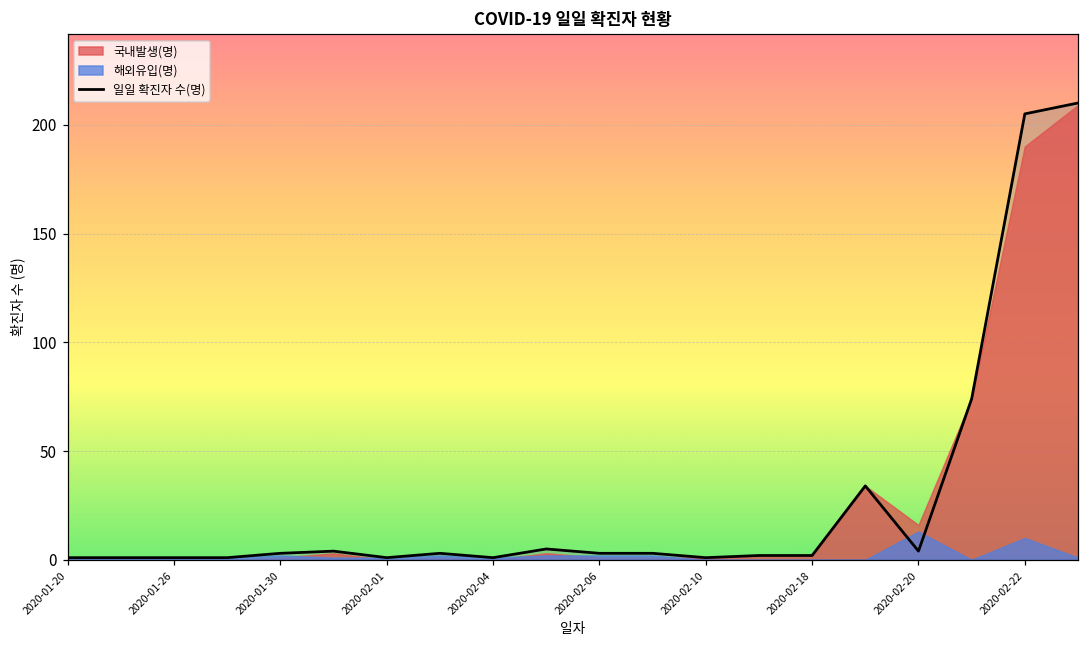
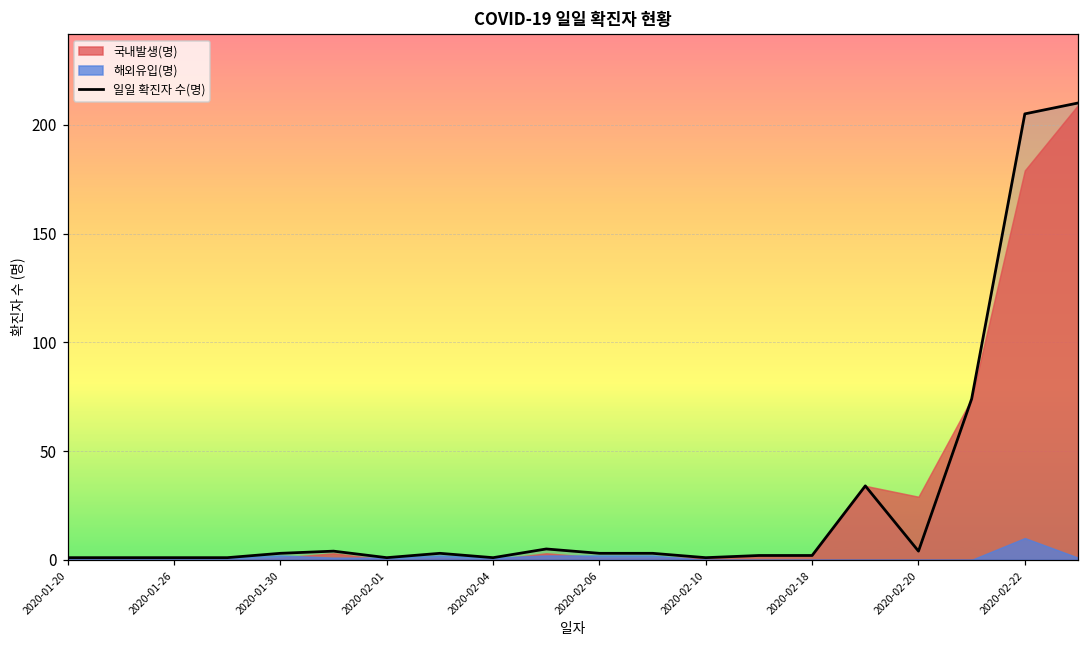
  {
    "국내발생(명)": {
-     "2020-02-20": 16,
-     "2020-02-22": 190
+     "2020-02-20": 29,
+     "2020-02-22": 179
    },
    "해외유입(명)": {
      "2020-02-18": 0,
-     "2020-02-20": 13,
+     "2020-02-20": 0,
      "2020-02-22": 10
    },
    "일일 확진자 수(명)": {
      "2020-02-20": 4,
      "2020-02-22": 205
    }
  }
